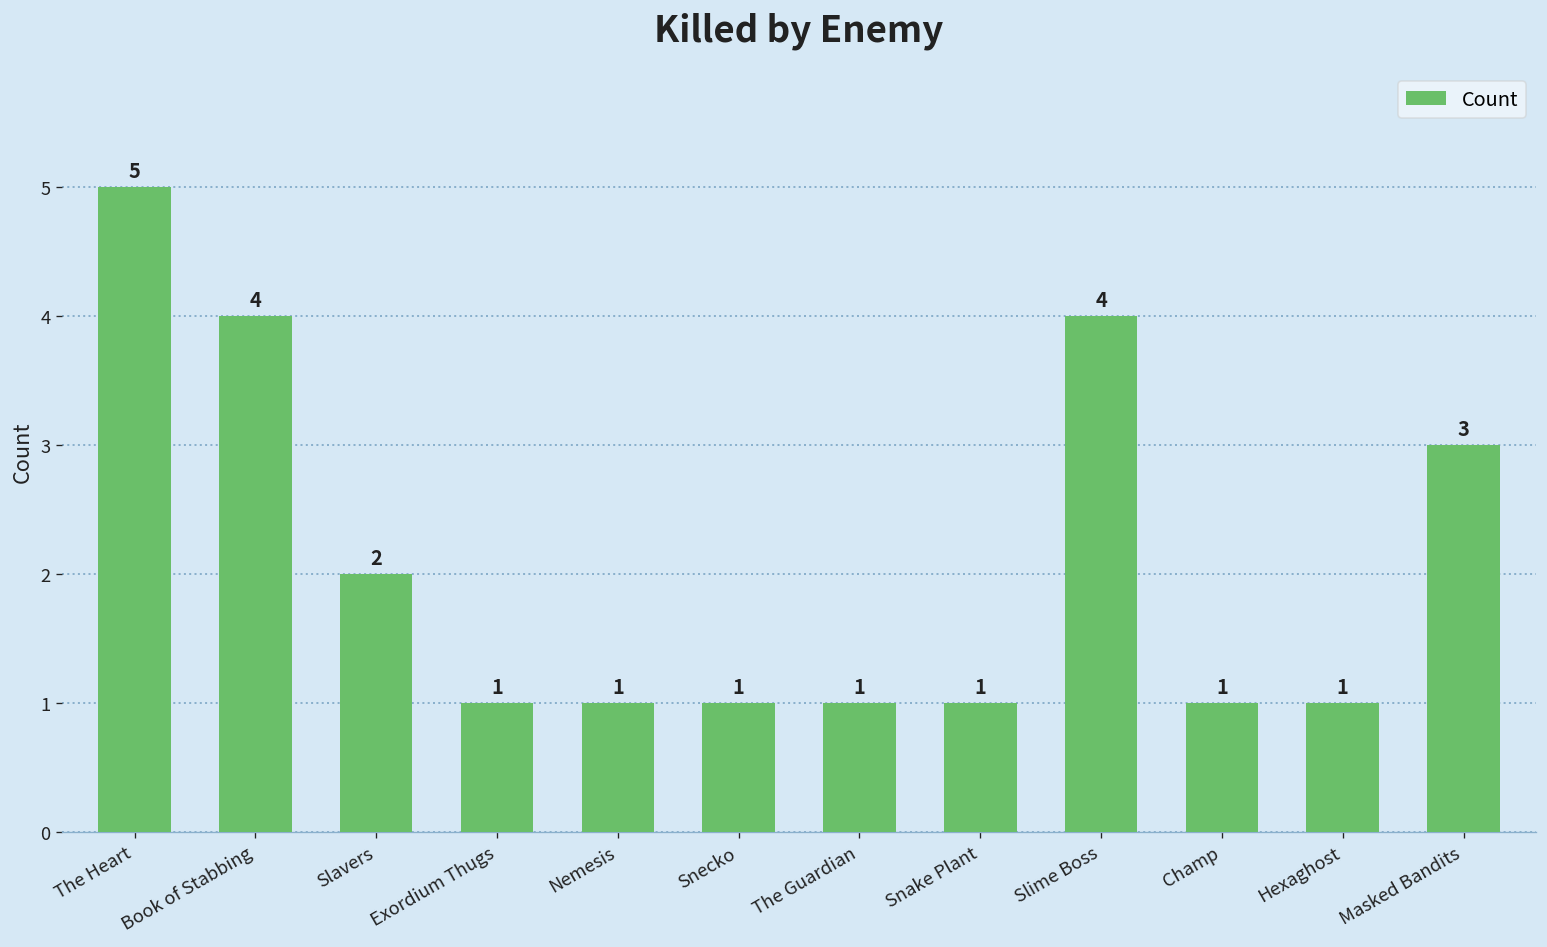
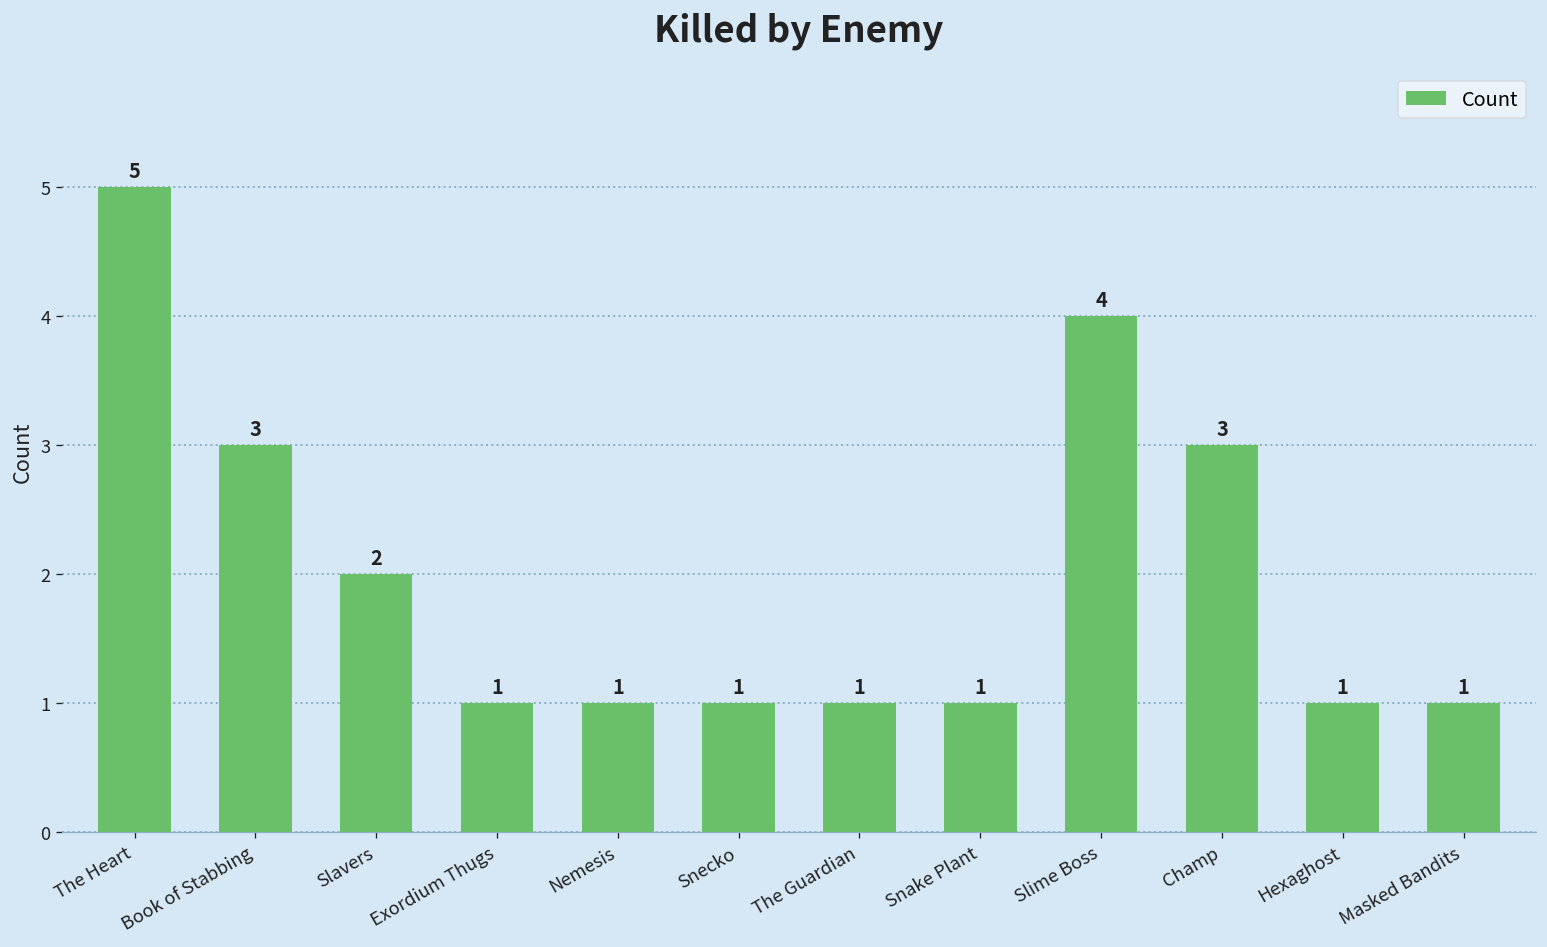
  {
    "The Heart": 5,
-   "Book of Stabbing": 4,
+   "Book of Stabbing": 3,
    "Slavers": 2,
    "Exordium Thugs": 1,
    "Nemesis": 1,
    "Snecko": 1,
    "The Guardian": 1,
    "Snake Plant": 1,
    "Slime Boss": 4,
-   "Champ": 1,
+   "Champ": 3,
    "Hexaghost": 1,
-   "Masked Bandits": 3
+   "Masked Bandits": 1
  }
